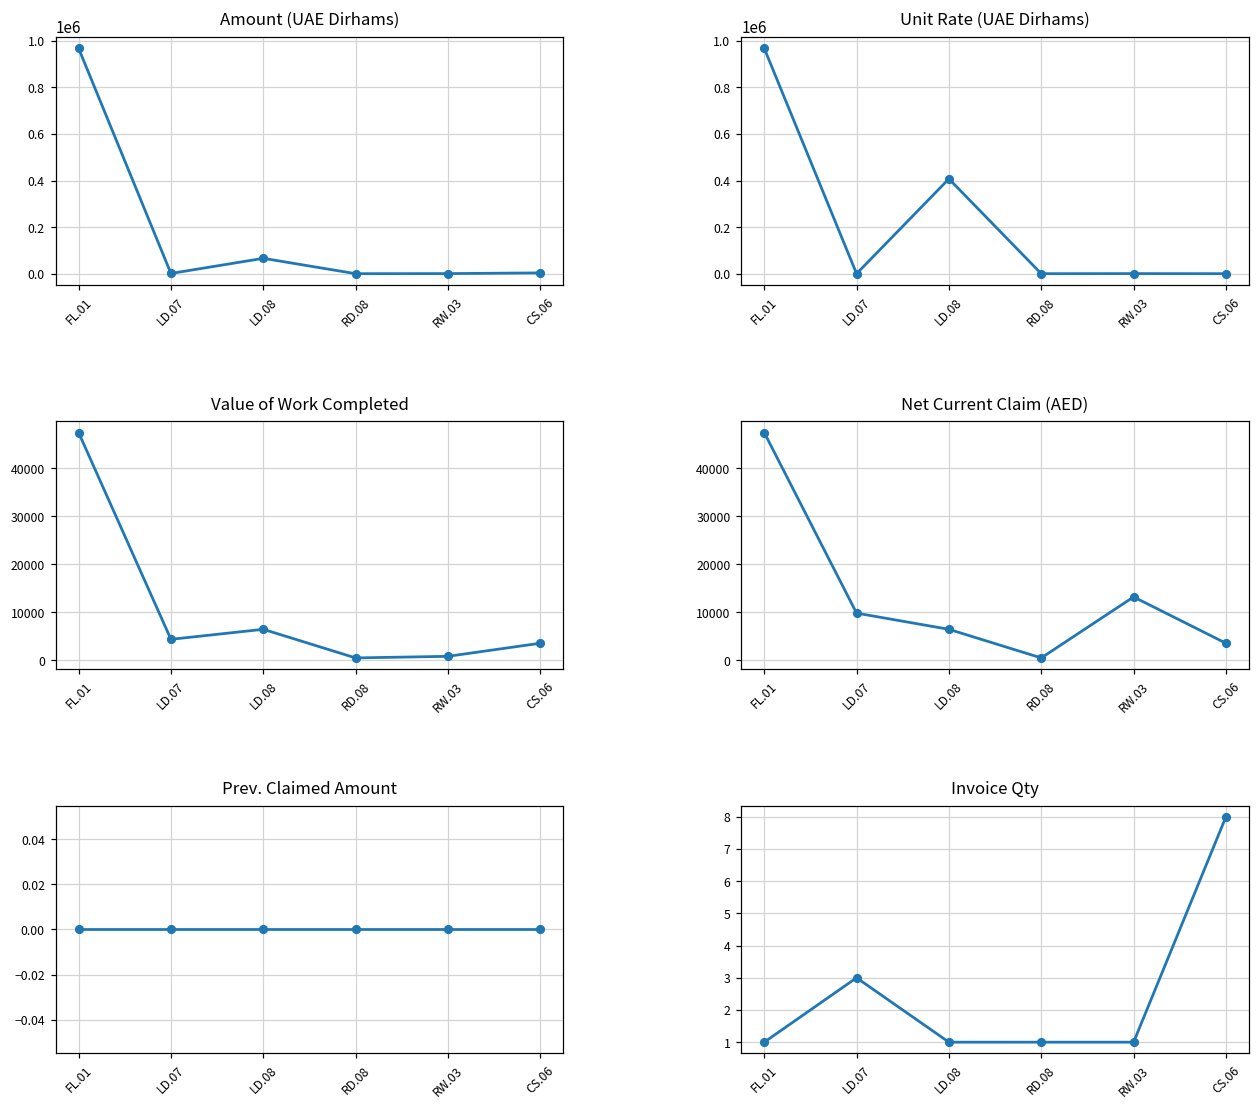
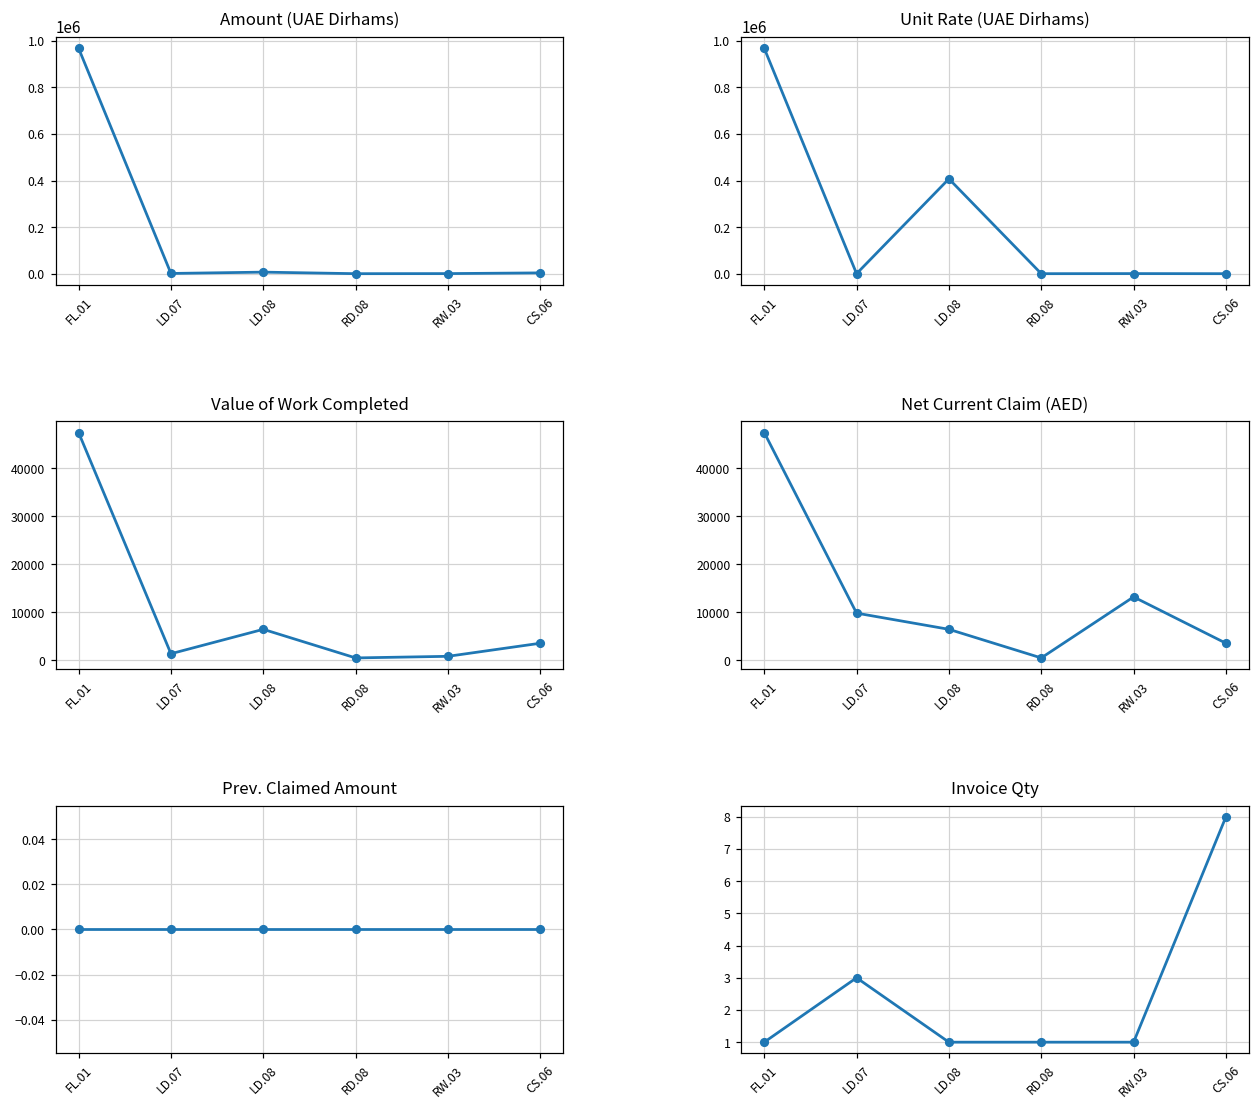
  {
    "Amount (UAE Dirhams)": {
      "FL.01": 970000,
      "LD.07": 0,
-     "LD.08": 70000,
+     "LD.08": 10000,
      "RD.08": 0,
      "RW.03": 0,
      "CS.06": 0
    },
    "Unit Rate (UAE Dirhams)": {
      "FL.01": 970000,
      "LD.07": 0,
      "LD.08": 410000,
      "RD.08": 0,
      "RW.03": 0,
      "CS.06": 0
    },
    "Value of Work Completed": {
      "FL.01": 47000,
-     "LD.07": 4000,
+     "LD.07": 1000,
      "LD.08": 6000,
      "RD.08": 0,
      "RW.03": 1000,
      "CS.06": 4000
    },
    "Net Current Claim (AED)": {
      "FL.01": 47000,
      "LD.07": 10000,
      "LD.08": 6000,
      "RD.08": 0,
      "RW.03": 13000,
      "CS.06": 4000
    },
    "Prev. Claimed Amount": {
      "FL.01": 0.000,
      "LD.07": 0.000,
      "LD.08": 0.000,
      "RD.08": 0.000,
      "RW.03": 0.000,
      "CS.06": 0.000
    },
    "Invoice Qty": {
      "FL.01": 1.0,
      "LD.07": 3.0,
      "LD.08": 1.0,
      "RD.08": 1.0,
      "RW.03": 1.0,
      "CS.06": 8.0
    }
  }
